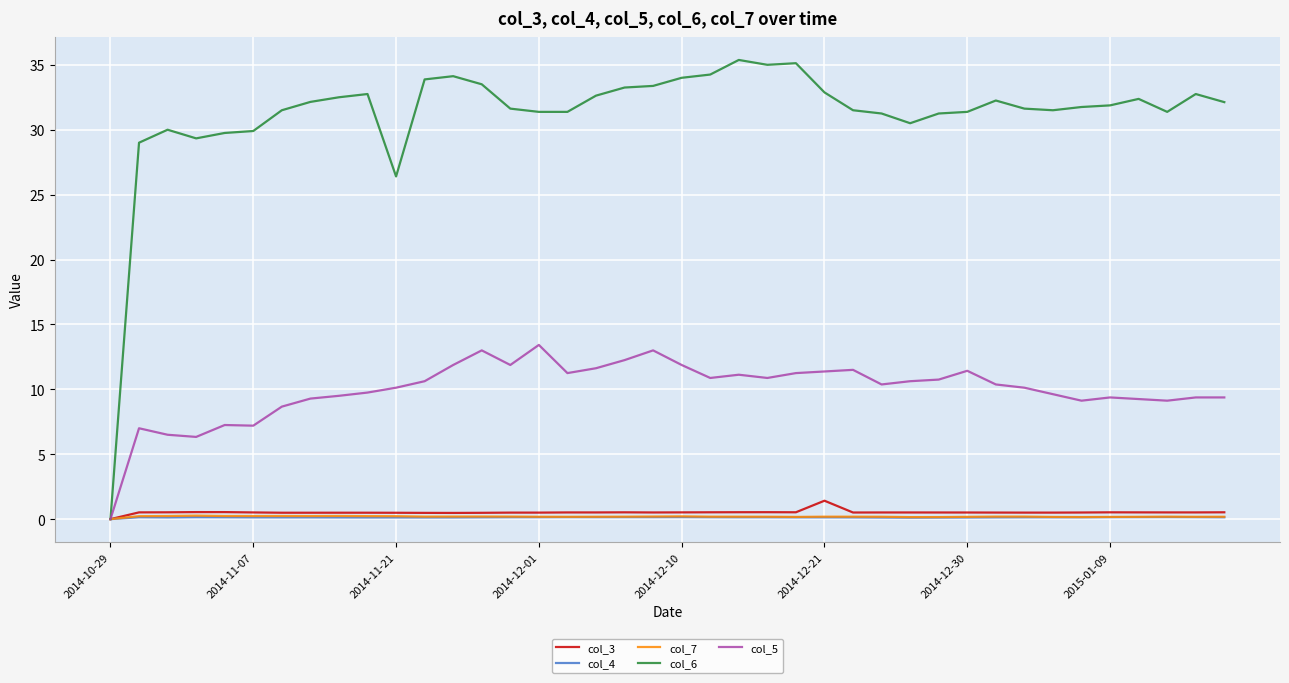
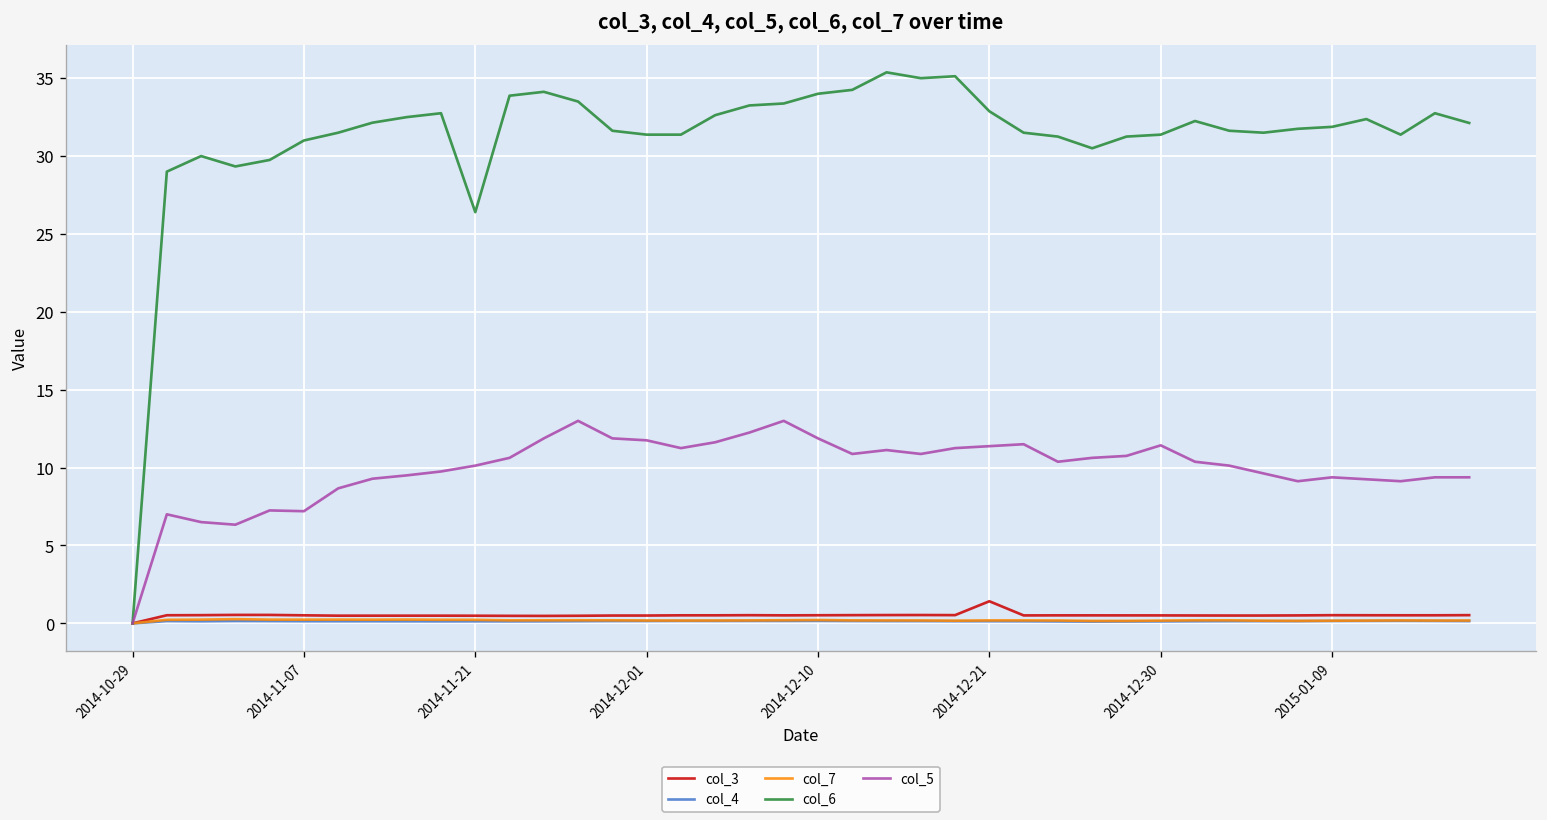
  {
    "col_3": {
      "2014-11-07": 0.5,
      "2014-11-21": 0.5,
      "2014-12-01": 0.5,
      "2014-12-10": 0.5,
      "2014-12-21": 1.4,
      "2014-12-30": 0.5,
      "2015-01-09": 0.5
    },
    "col_6": {
-     "2014-11-07": 29.9,
+     "2014-11-07": 31.0,
      "2014-11-21": 26.4,
      "2014-12-01": 31.4,
      "2014-12-10": 34.0,
      "2014-12-21": 32.9,
      "2014-12-30": 31.4,
      "2015-01-09": 31.9
    },
    "col_5": {
      "2014-11-07": 7.2,
      "2014-11-21": 10.1,
-     "2014-12-01": 13.4,
+     "2014-12-01": 11.8,
      "2014-12-10": 11.9,
      "2014-12-21": 11.4,
      "2014-12-30": 11.4,
      "2015-01-09": 9.4
    }
  }
